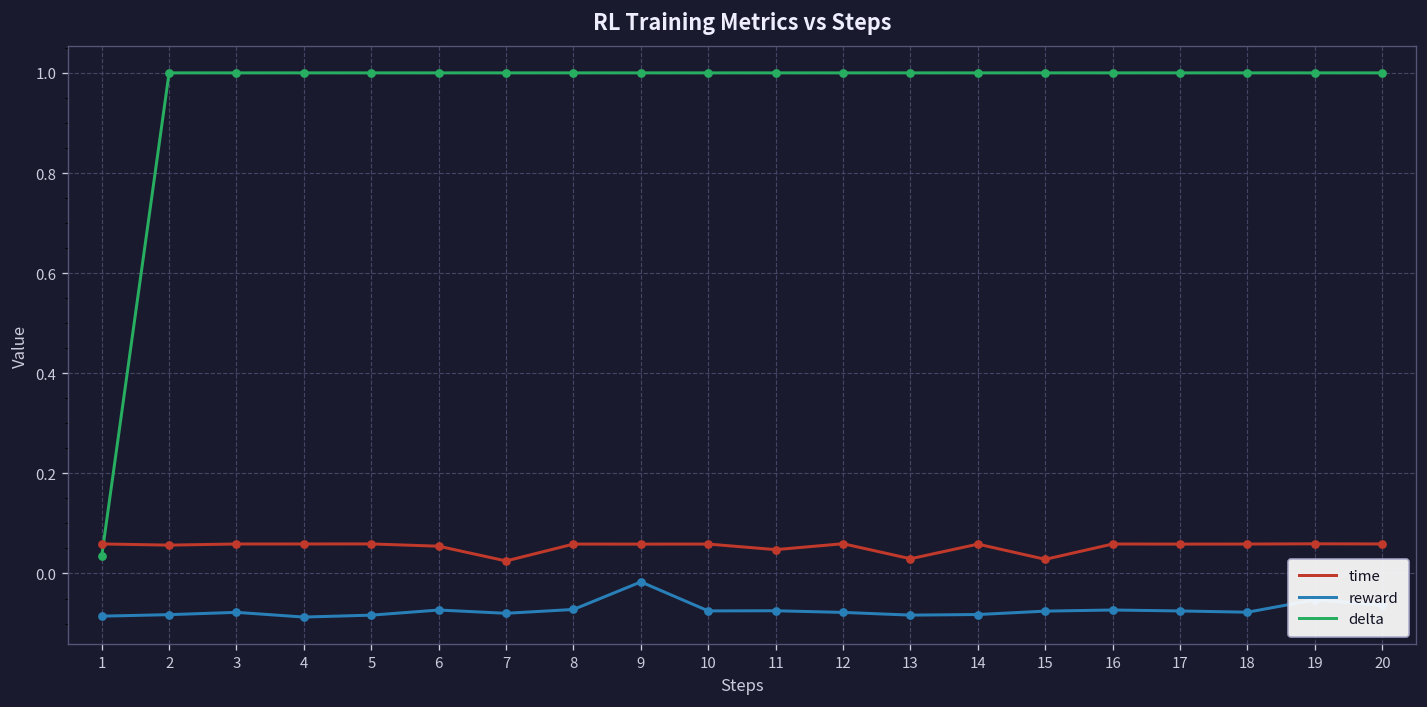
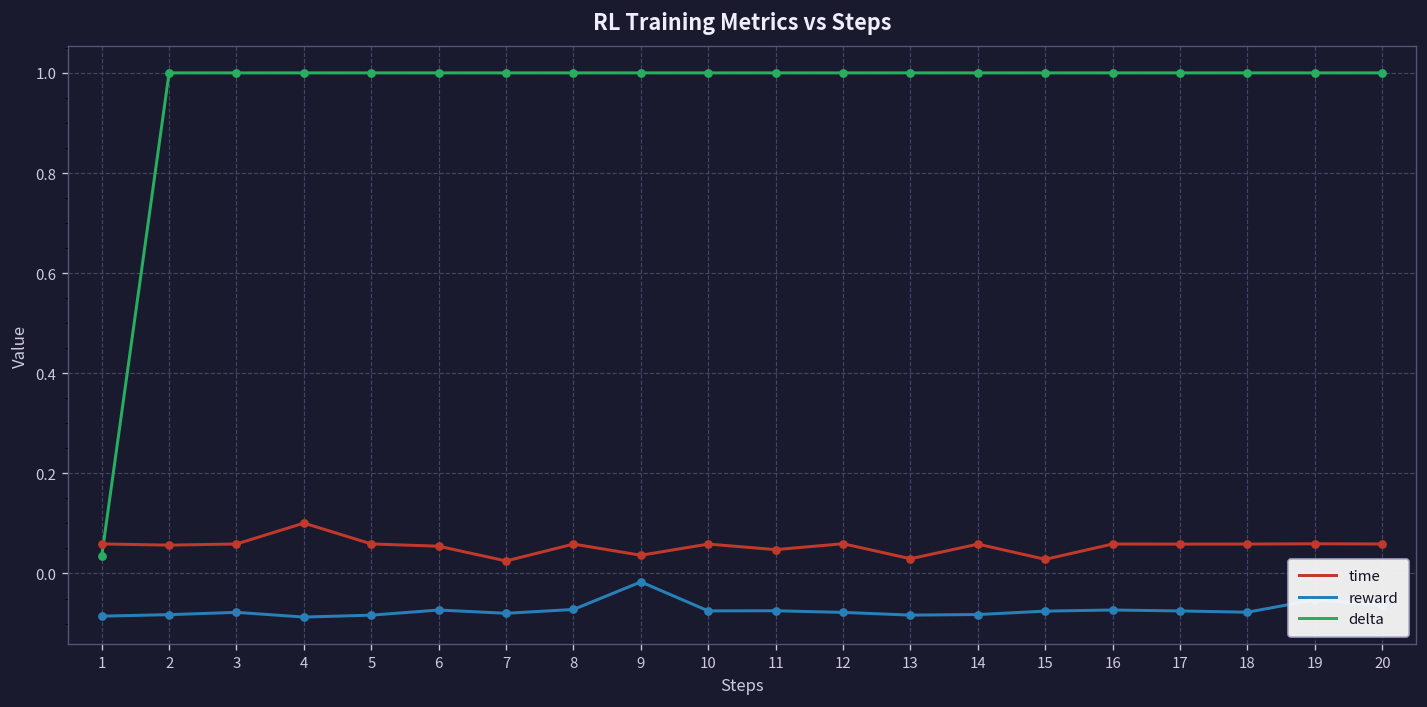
  {
    "time": {
      "1": 0.06,
      "2": 0.06,
      "3": 0.06,
-     "4": 0.06,
+     "4": 0.10,
      "5": 0.06,
      "6": 0.05,
      "7": 0.03,
      "8": 0.06,
-     "9": 0.06,
+     "9": 0.04,
      "10": 0.06,
      "11": 0.05,
      "12": 0.06,
      "13": 0.03,
      "14": 0.06,
      "15": 0.03,
      "16": 0.06,
      "17": 0.06,
      "18": 0.06,
      "19": 0.06,
      "20": 0.06
    },
    "reward": {
      "1": -0.09,
      "2": -0.08,
      "3": -0.08,
      "4": -0.09,
      "5": -0.08,
      "6": -0.07,
      "7": -0.08,
      "8": -0.07,
      "9": -0.02,
      "10": -0.07,
      "11": -0.07,
      "12": -0.08,
      "13": -0.08,
      "14": -0.08,
      "15": -0.08,
      "16": -0.07,
      "17": -0.07,
      "18": -0.08
    },
    "delta": {
      "1": 0.03,
      "2": 1.00,
      "3": 1.00,
      "4": 1.00,
      "5": 1.00,
      "6": 1.00,
      "7": 1.00,
      "8": 1.00,
      "9": 1.00,
      "10": 1.00,
      "11": 1.00,
      "12": 1.00,
      "13": 1.00,
      "14": 1.00,
      "15": 1.00,
      "16": 1.00,
      "17": 1.00,
      "18": 1.00,
      "19": 1.00,
      "20": 1.00
    }
  }
